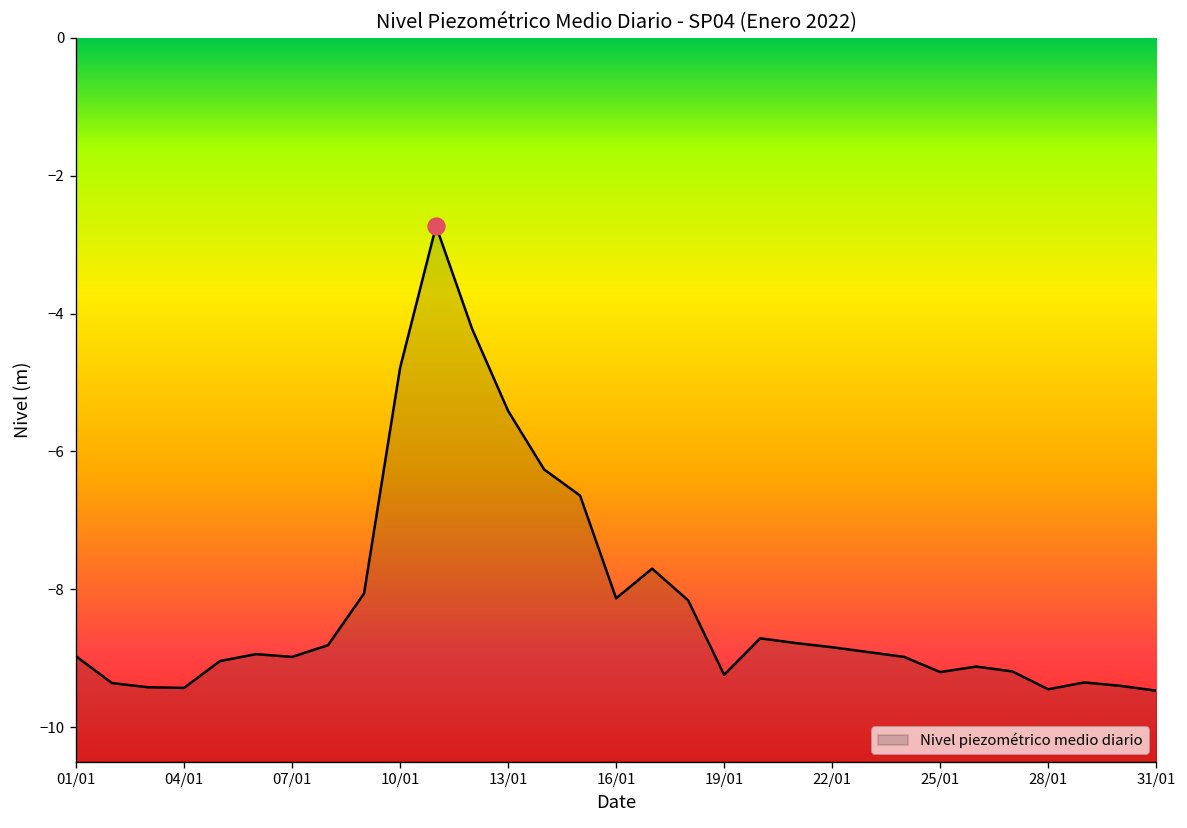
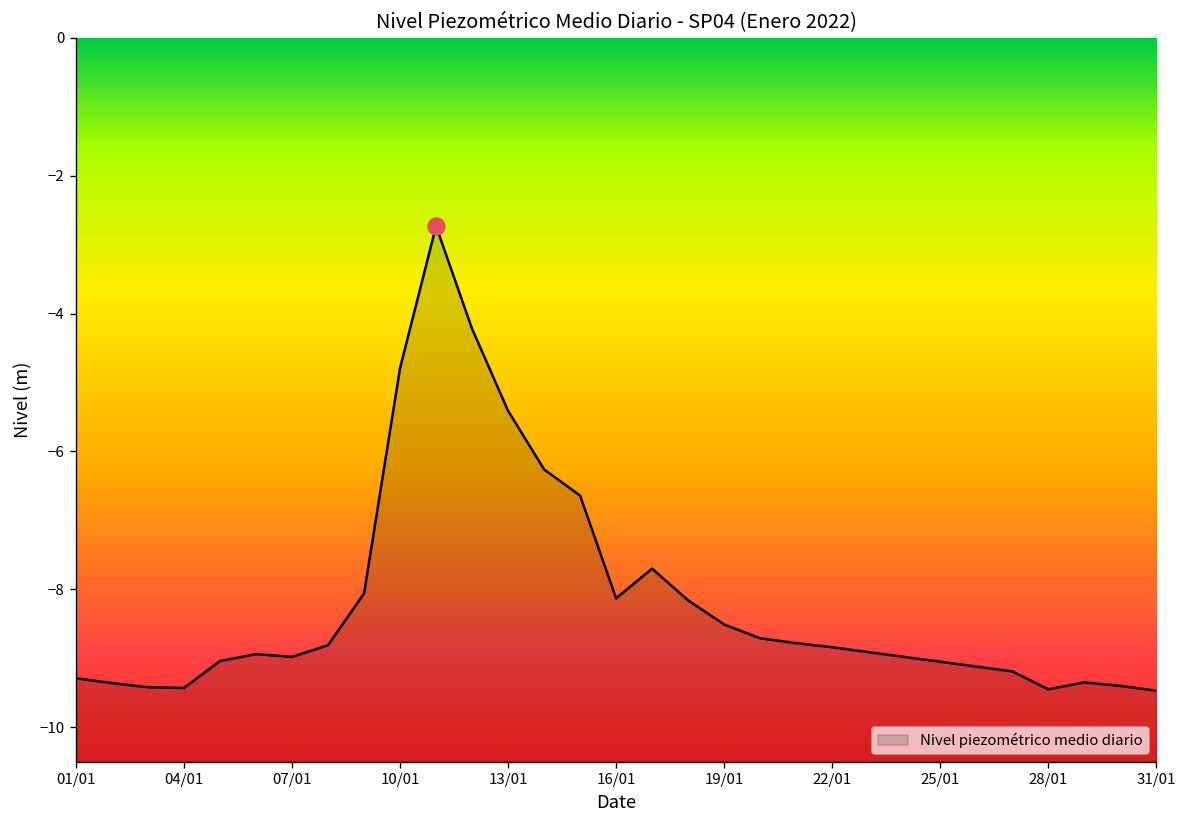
  {
    "Nivel piezométrico medio diario": {
-     "01/01": -9.0,
+     "01/01": -9.3,
      "04/01": -9.4,
      "07/01": -9.0,
      "10/01": -4.8,
      "13/01": -5.4,
      "16/01": -8.1,
-     "19/01": -9.2,
+     "19/01": -8.5,
      "22/01": -8.8,
-     "25/01": -9.2,
+     "25/01": -9.1,
      "28/01": -9.5,
      "31/01": -9.5
    }
  }
